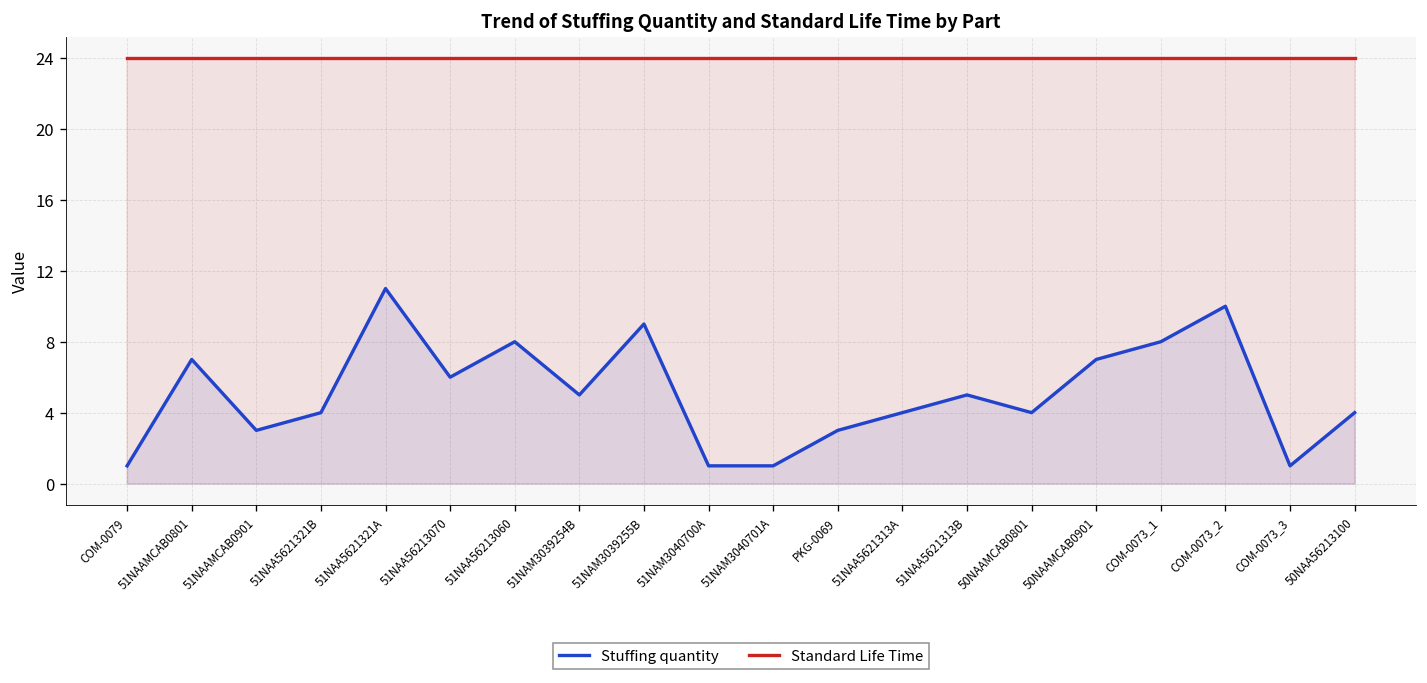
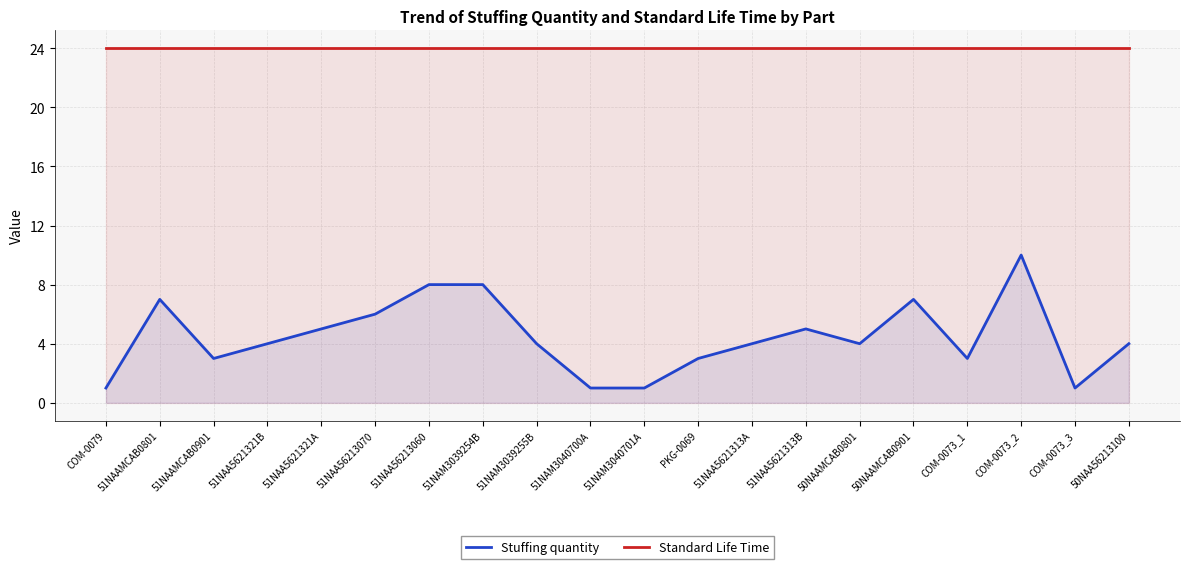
  {
    "Stuffing quantity": {
      "COM-0079": 1,
      "51NAAMCAB0801": 7,
      "51NAAMCAB0901": 3,
      "51NAA5621321B": 4,
-     "51NAA5621321A": 11,
+     "51NAA5621321A": 5,
      "51NAA56213070": 6,
      "51NAA56213060": 8,
-     "51NAM3039254B": 5,
-     "51NAM3039255B": 9,
+     "51NAM3039254B": 8,
+     "51NAM3039255B": 4,
      "51NAM3040700A": 1,
      "51NAM3040701A": 1,
      "PKG-0069": 3,
      "51NAA5621313A": 4,
      "51NAA5621313B": 5,
      "50NAAMCAB0801": 4,
      "50NAAMCAB0901": 7,
-     "COM-0073_1": 8,
+     "COM-0073_1": 3,
      "COM-0073_2": 10,
      "COM-0073_3": 1,
      "50NAA56213100": 4
    },
    "Standard Life Time": {
      "COM-0079": 24,
      "51NAAMCAB0801": 24,
      "51NAAMCAB0901": 24,
      "51NAA5621321B": 24,
      "51NAA5621321A": 24,
      "51NAA56213070": 24,
      "51NAA56213060": 24,
      "51NAM3039254B": 24,
      "51NAM3039255B": 24,
      "51NAM3040700A": 24,
      "51NAM3040701A": 24,
      "PKG-0069": 24,
      "51NAA5621313A": 24,
      "51NAA5621313B": 24,
      "50NAAMCAB0801": 24,
      "50NAAMCAB0901": 24,
      "COM-0073_1": 24,
      "COM-0073_2": 24,
      "COM-0073_3": 24,
      "50NAA56213100": 24
    }
  }
